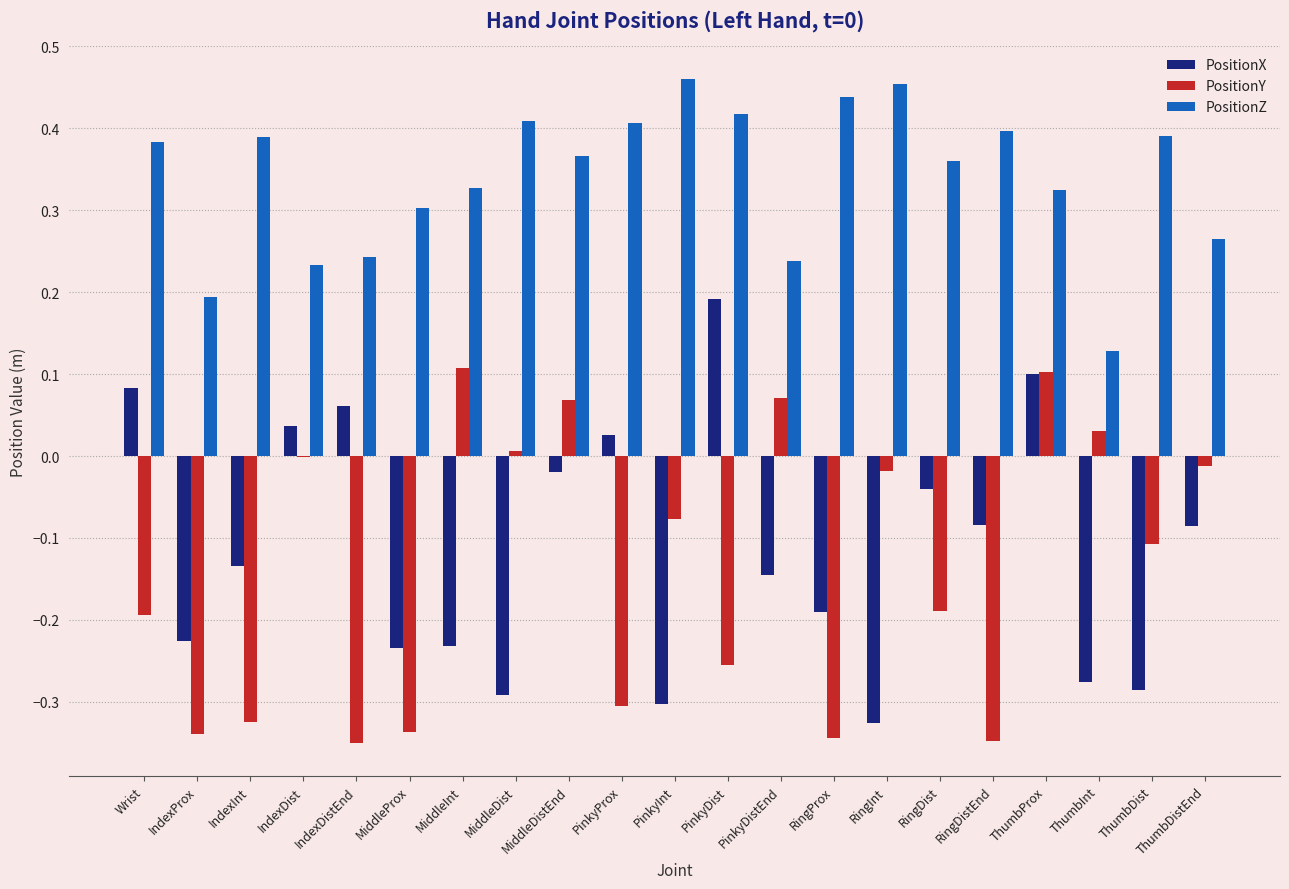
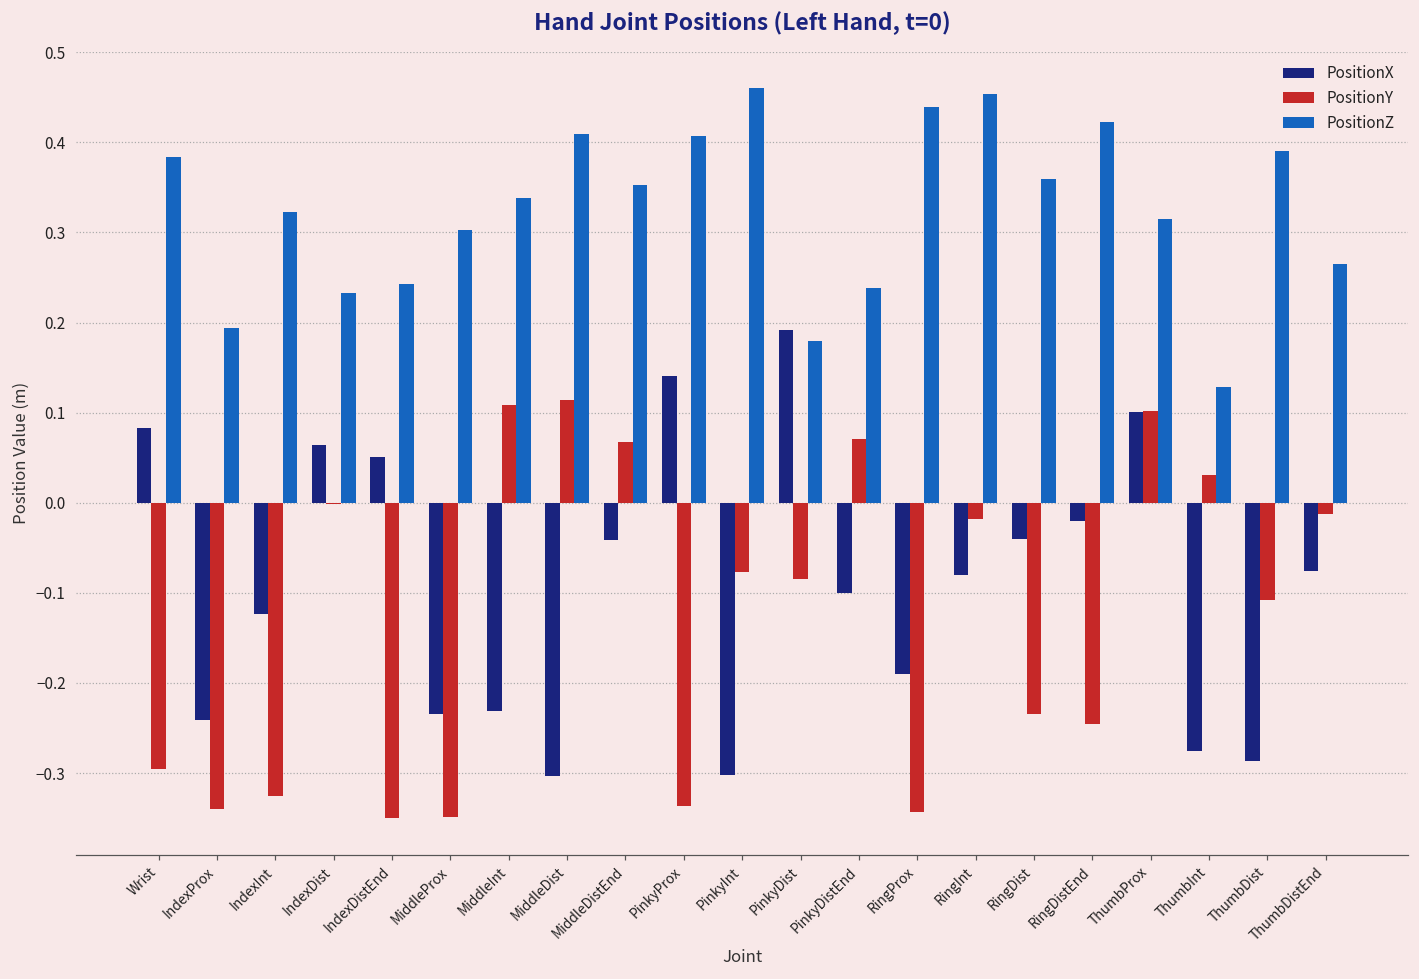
  {
    "PositionX": {
      "Wrist": 0.08,
-     "IndexProx": -0.23,
-     "IndexInt": -0.13,
-     "IndexDist": 0.04,
-     "IndexDistEnd": 0.06,
+     "IndexProx": -0.24,
+     "IndexInt": -0.12,
+     "IndexDist": 0.06,
+     "IndexDistEnd": 0.05,
      "MiddleProx": -0.23,
      "MiddleInt": -0.23,
-     "MiddleDist": -0.29,
-     "MiddleDistEnd": -0.02,
-     "PinkyProx": 0.03,
+     "MiddleDist": -0.30,
+     "MiddleDistEnd": -0.04,
+     "PinkyProx": 0.14,
      "PinkyInt": -0.30,
      "PinkyDist": 0.19,
-     "PinkyDistEnd": -0.14,
+     "PinkyDistEnd": -0.10,
      "RingProx": -0.19,
-     "RingInt": -0.33,
+     "RingInt": -0.08,
      "RingDist": -0.04,
-     "RingDistEnd": -0.08,
+     "RingDistEnd": -0.02,
      "ThumbProx": 0.10,
      "ThumbInt": -0.28,
      "ThumbDist": -0.29,
-     "ThumbDistEnd": -0.09
+     "ThumbDistEnd": -0.08
    },
    "PositionY": {
-     "Wrist": -0.19,
+     "Wrist": -0.29,
      "IndexProx": -0.34,
      "IndexInt": -0.33,
      "IndexDistEnd": -0.35,
-     "MiddleProx": -0.34,
+     "MiddleProx": -0.35,
      "MiddleInt": 0.11,
-     "MiddleDist": 0.01,
+     "MiddleDist": 0.11,
      "MiddleDistEnd": 0.07,
-     "PinkyProx": -0.30,
+     "PinkyProx": -0.34,
      "PinkyInt": -0.08,
-     "PinkyDist": -0.25,
+     "PinkyDist": -0.09,
      "PinkyDistEnd": 0.07,
      "RingProx": -0.34,
      "RingInt": -0.02,
-     "RingDist": -0.19,
-     "RingDistEnd": -0.35,
+     "RingDist": -0.23,
+     "RingDistEnd": -0.25,
      "ThumbProx": 0.10,
      "ThumbInt": 0.03,
      "ThumbDist": -0.11,
      "ThumbDistEnd": -0.01
    },
    "PositionZ": {
      "Wrist": 0.38,
      "IndexProx": 0.19,
-     "IndexInt": 0.39,
+     "IndexInt": 0.32,
      "IndexDist": 0.23,
      "IndexDistEnd": 0.24,
      "MiddleProx": 0.30,
-     "MiddleInt": 0.33,
+     "MiddleInt": 0.34,
      "MiddleDist": 0.41,
-     "MiddleDistEnd": 0.37,
+     "MiddleDistEnd": 0.35,
      "PinkyProx": 0.41,
      "PinkyInt": 0.46,
-     "PinkyDist": 0.42,
+     "PinkyDist": 0.18,
      "PinkyDistEnd": 0.24,
      "RingProx": 0.44,
      "RingInt": 0.45,
      "RingDist": 0.36,
-     "RingDistEnd": 0.40,
-     "ThumbProx": 0.32,
+     "RingDistEnd": 0.42,
+     "ThumbProx": 0.31,
      "ThumbInt": 0.13,
      "ThumbDist": 0.39,
      "ThumbDistEnd": 0.26
    }
  }
